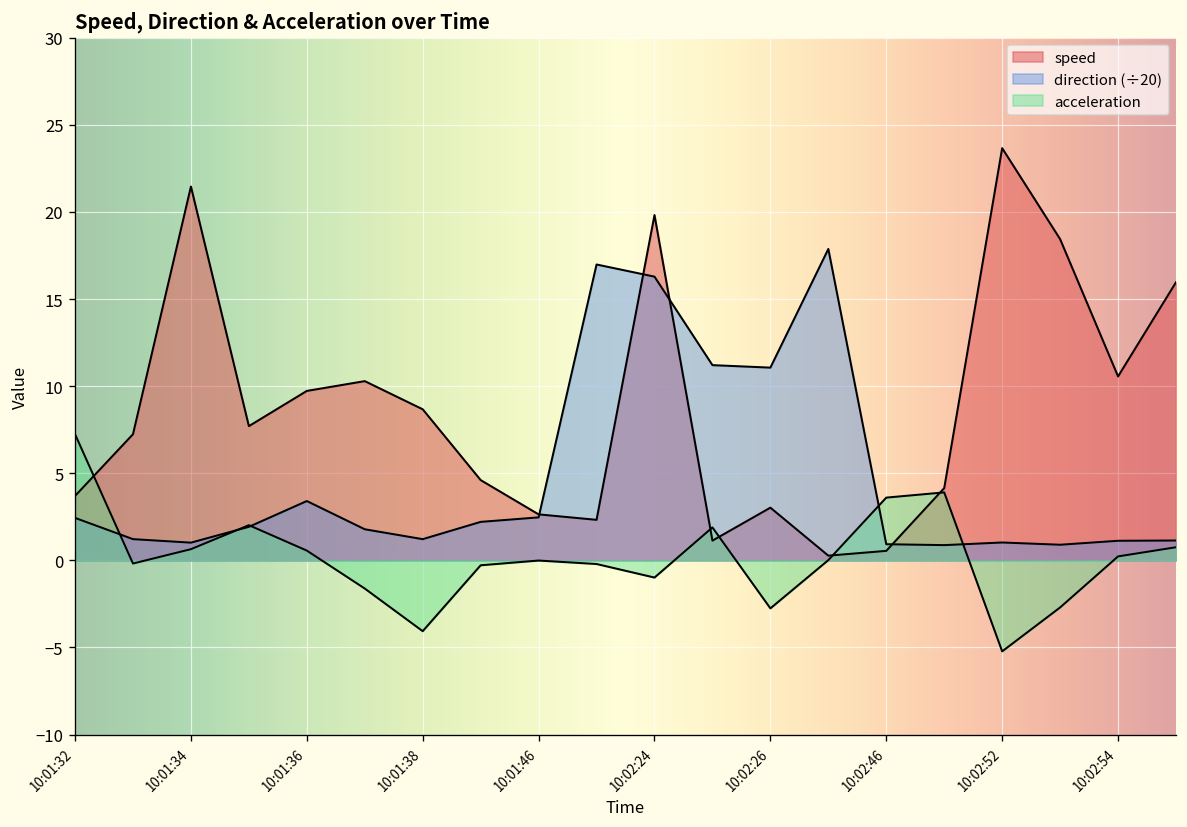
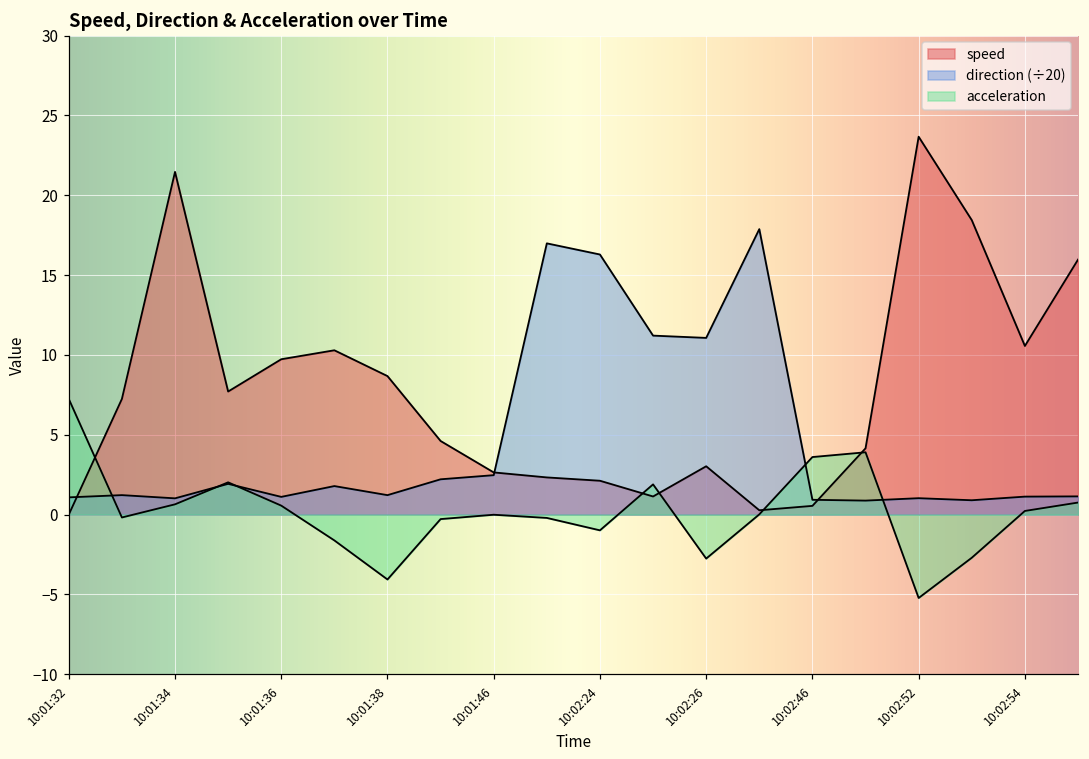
  {
    "speed": {
-     "10:01:32": 3.7,
+     "10:01:32": 0.0,
      "10:01:34": 21.5,
      "10:01:36": 9.7,
      "10:01:38": 8.7,
-     "10:02:24": 19.8,
+     "10:02:24": 2.1,
      "10:02:26": 3.0,
      "10:02:46": 0.5,
      "10:02:52": 23.7,
      "10:02:54": 10.6
    },
    "direction (÷20)": {
-     "10:01:32": 2.4,
+     "10:01:32": 1.1,
      "10:01:34": 1.0,
-     "10:01:36": 3.4,
+     "10:01:36": 1.1,
      "10:01:38": 1.2,
      "10:02:24": 16.3,
      "10:02:26": 11.1,
      "10:02:46": 0.9,
      "10:02:52": 1.0,
      "10:02:54": 1.1
    }
  }
